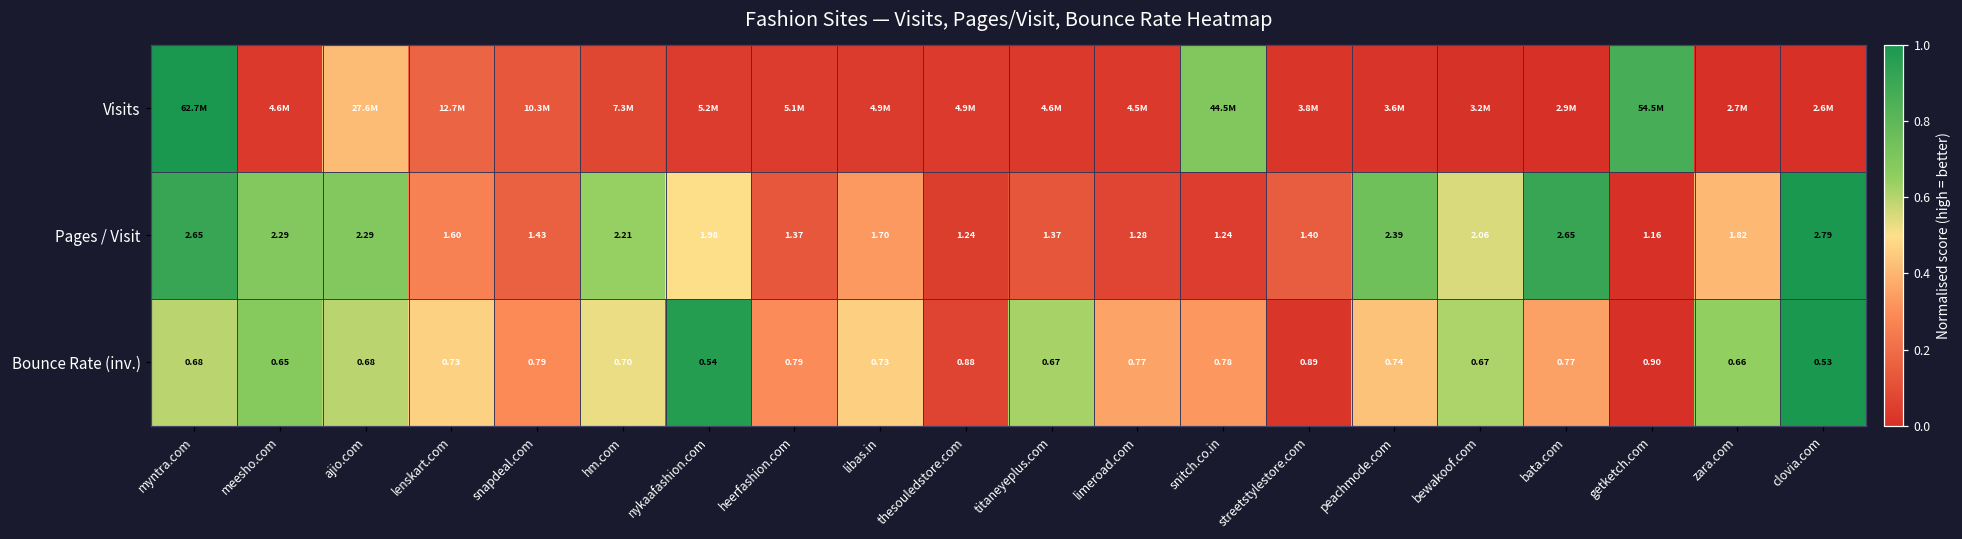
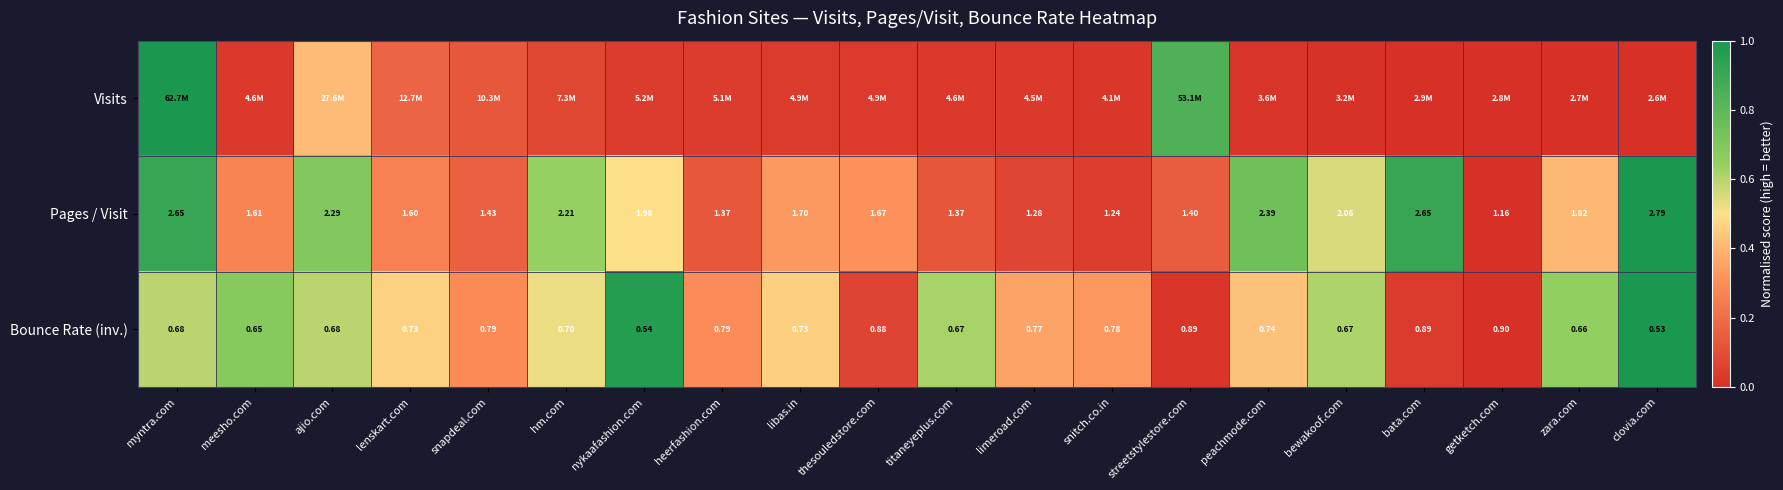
  {
    "Visits": {
      "myntra.com": "62.7M",
      "meesho.com": "4.6M",
      "ajio.com": "27.6M",
      "lenskart.com": "12.7M",
      "snapdeal.com": "10.3M",
      "hm.com": "7.3M",
      "nykaafashion.com": "5.2M",
      "heerfashion.com": "5.1M",
      "libas.in": "4.9M",
      "thesouledstore.com": "4.9M",
      "titaneyeplus.com": "4.6M",
      "limeroad.com": "4.5M",
-     "snitch.co.in": "44.5M",
-     "streetstylestore.com": "3.8M",
+     "snitch.co.in": "4.1M",
+     "streetstylestore.com": "53.1M",
      "peachmode.com": "3.6M",
      "bewakoof.com": "3.2M",
      "bata.com": "2.9M",
-     "getketch.com": "54.5M",
+     "getketch.com": "2.8M",
      "zara.com": "2.7M",
      "clovia.com": "2.6M"
    },
    "Pages / Visit": {
      "myntra.com": "2.65",
-     "meesho.com": "2.29",
+     "meesho.com": "1.61",
      "ajio.com": "2.29",
      "lenskart.com": "1.60",
      "snapdeal.com": "1.43",
      "hm.com": "2.21",
      "nykaafashion.com": "1.98",
      "heerfashion.com": "1.37",
      "libas.in": "1.70",
-     "thesouledstore.com": "1.24",
+     "thesouledstore.com": "1.67",
      "titaneyeplus.com": "1.37",
      "limeroad.com": "1.28",
      "snitch.co.in": "1.24",
      "streetstylestore.com": "1.40",
      "peachmode.com": "2.39",
      "bewakoof.com": "2.06",
      "bata.com": "2.65",
      "getketch.com": "1.16",
      "zara.com": "1.82",
      "clovia.com": "2.79"
    },
    "Bounce Rate (inv.)": {
      "myntra.com": "0.68",
      "meesho.com": "0.65",
      "ajio.com": "0.68",
      "lenskart.com": "0.73",
      "snapdeal.com": "0.79",
      "hm.com": "0.70",
      "nykaafashion.com": "0.54",
      "heerfashion.com": "0.79",
      "libas.in": "0.73",
      "thesouledstore.com": "0.88",
      "titaneyeplus.com": "0.67",
      "limeroad.com": "0.77",
      "snitch.co.in": "0.78",
      "streetstylestore.com": "0.89",
      "peachmode.com": "0.74",
      "bewakoof.com": "0.67",
-     "bata.com": "0.77",
+     "bata.com": "0.89",
      "getketch.com": "0.90",
      "zara.com": "0.66",
      "clovia.com": "0.53"
    }
  }
